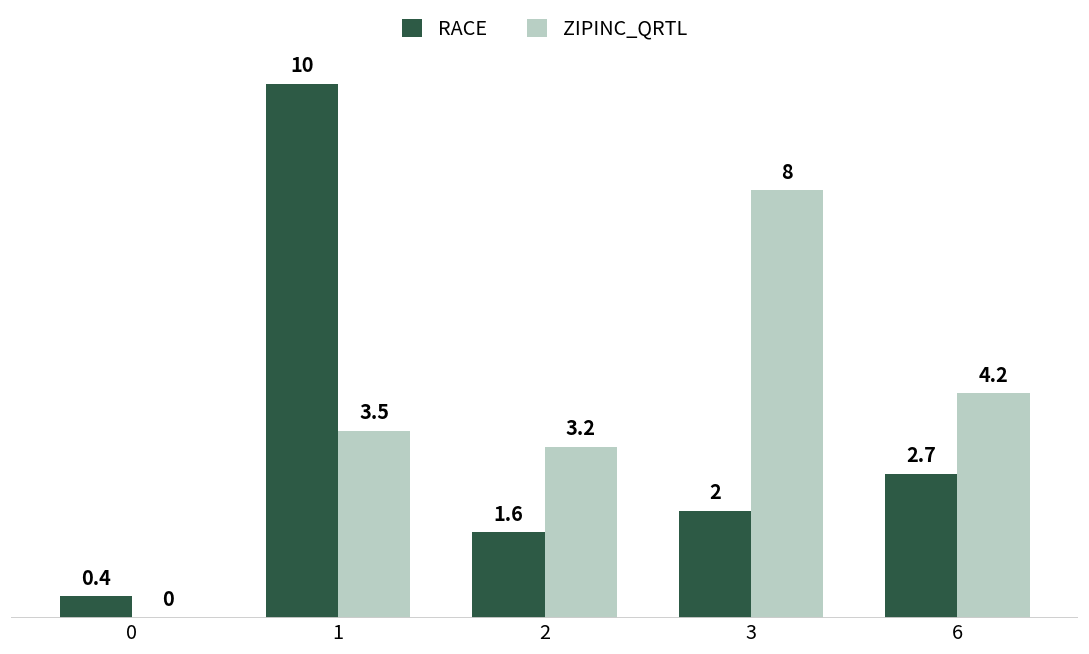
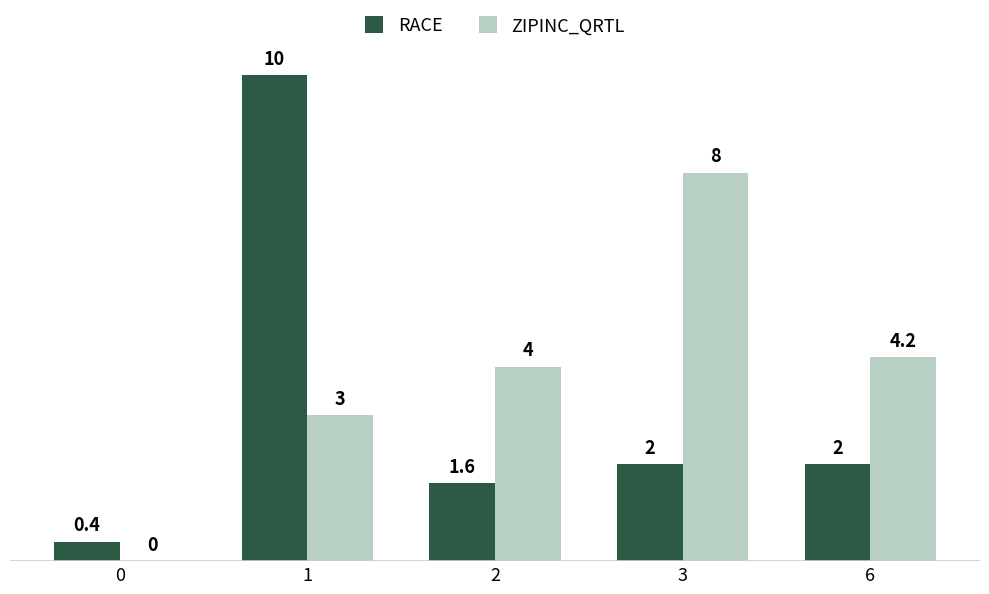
  {
    "RACE": {
      "0": 0.4,
      "1": 10,
      "2": 1.6,
      "3": 2,
-     "6": 2.7
+     "6": 2
    },
    "ZIPINC_QRTL": {
      "0": 0,
-     "1": 3.5,
-     "2": 3.2,
+     "1": 3,
+     "2": 4,
      "3": 8,
      "6": 4.2
    }
  }
